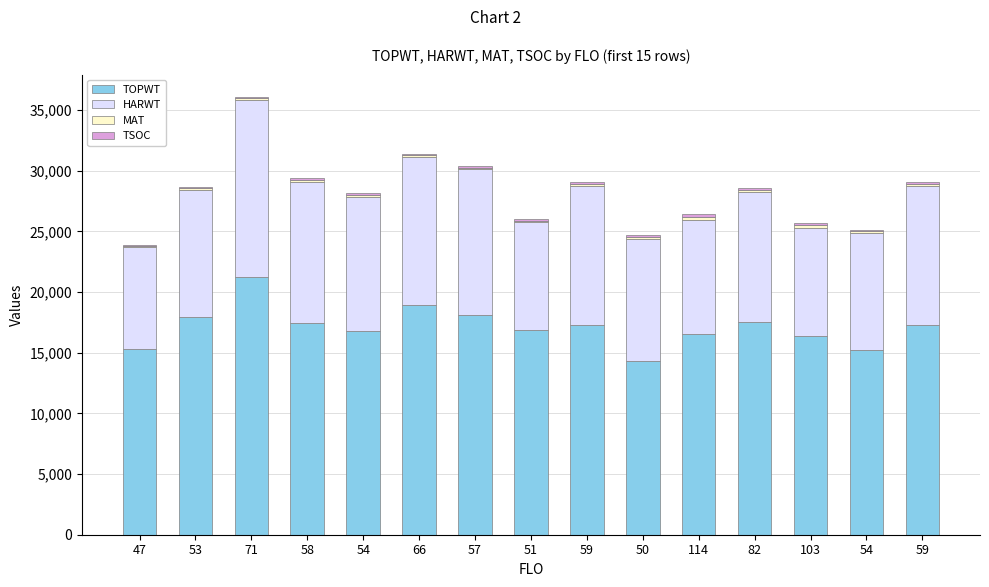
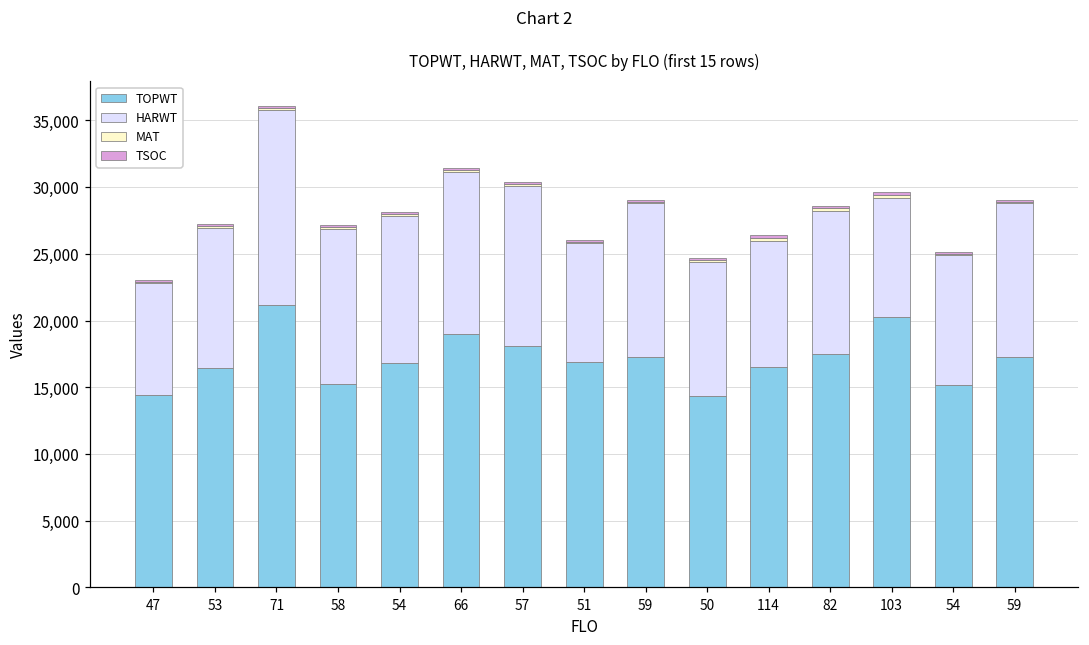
  {
    "TOPWT": {
-     "47": "15,300",
-     "53": "17,900",
+     "47": "14,400",
+     "53": "16,400",
      "71": "21,200",
-     "58": "17,500",
+     "58": "15,300",
      "66": "19,000",
      "57": "18,100",
      "51": "16,900",
      "50": "14,300",
      "114": "16,500",
      "82": "17,500",
-     "103": "16,400"
+     "103": "20,200"
    },
    "HARWT": {
      "47": "8,400",
      "53": "10,500",
      "71": "14,600",
      "58": "11,600",
      "66": "12,200",
      "57": "12,000",
      "51": "8,900",
      "50": "10,100",
      "114": "9,400",
      "82": "10,700",
      "103": "8,900"
    },
    "MAT": {
      "114": "300",
      "82": "200",
      "103": "300"
    }
  }
